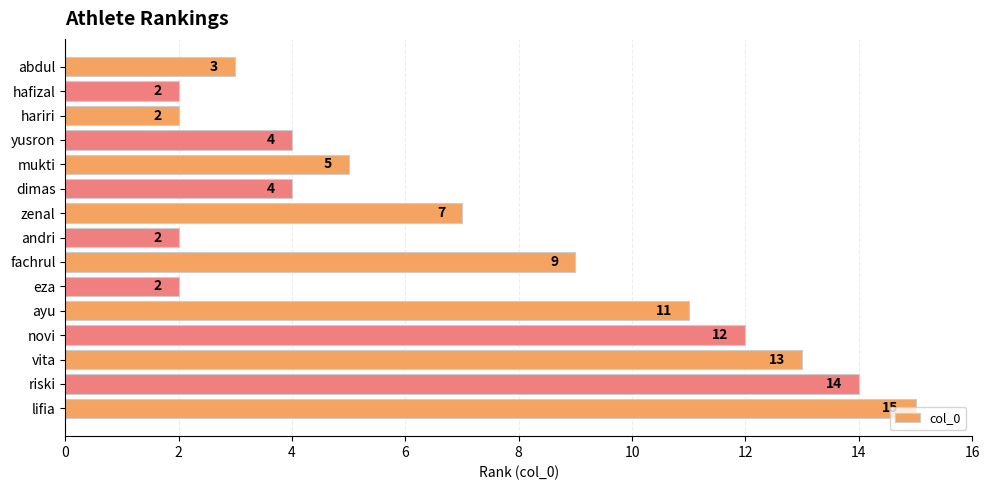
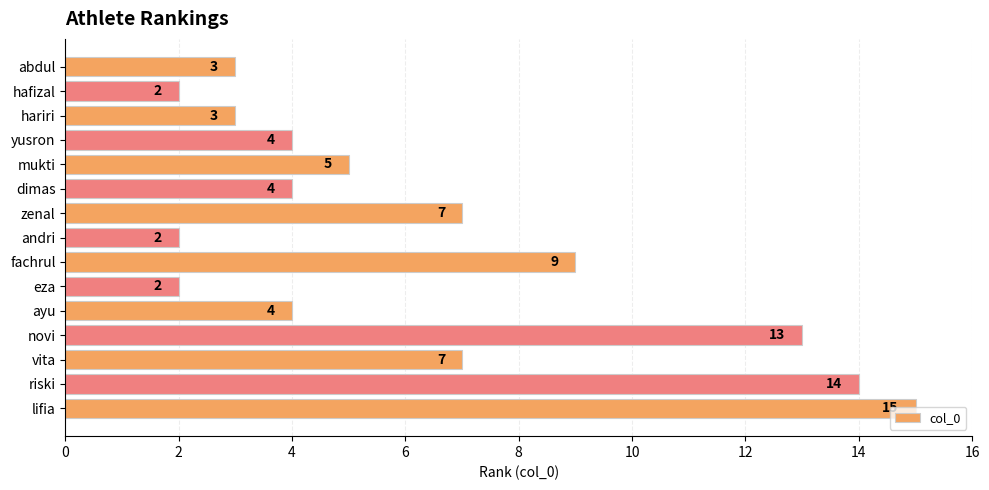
  {
    "abdul": 3,
    "hafizal": 2,
-   "hariri": 2,
+   "hariri": 3,
    "yusron": 4,
    "mukti": 5,
    "dimas": 4,
    "zenal": 7,
    "andri": 2,
    "fachrul": 9,
    "eza": 2,
-   "ayu": 11,
-   "novi": 12,
-   "vita": 13,
+   "ayu": 4,
+   "novi": 13,
+   "vita": 7,
    "riski": 14
  }
